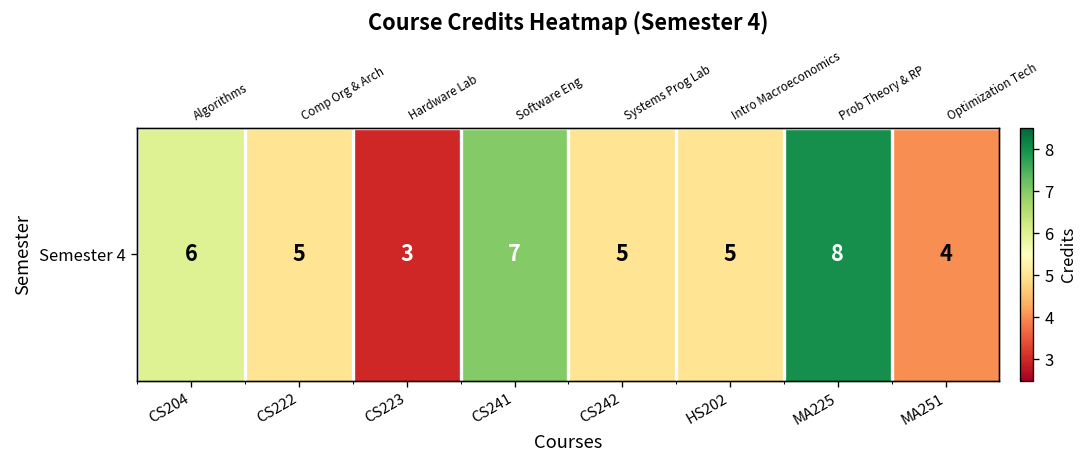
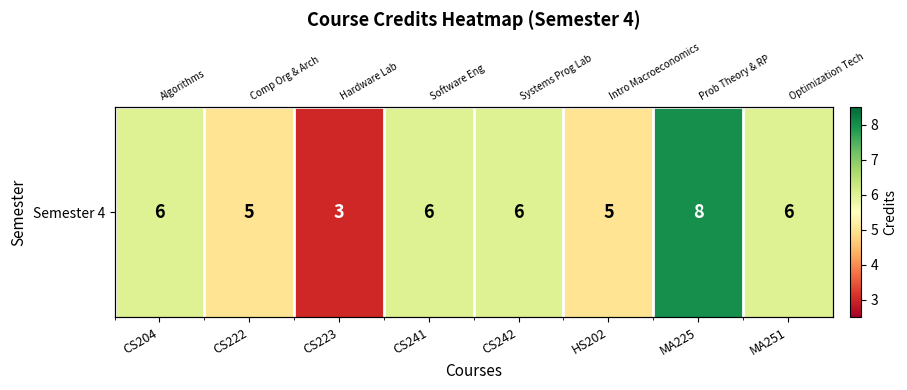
  {
    "Semester 4": {
      "CS204": 6,
      "CS222": 5,
      "CS223": 3,
-     "CS241": 7,
-     "CS242": 5,
+     "CS241": 6,
+     "CS242": 6,
      "HS202": 5,
      "MA225": 8,
-     "MA251": 4
+     "MA251": 6
    }
  }
